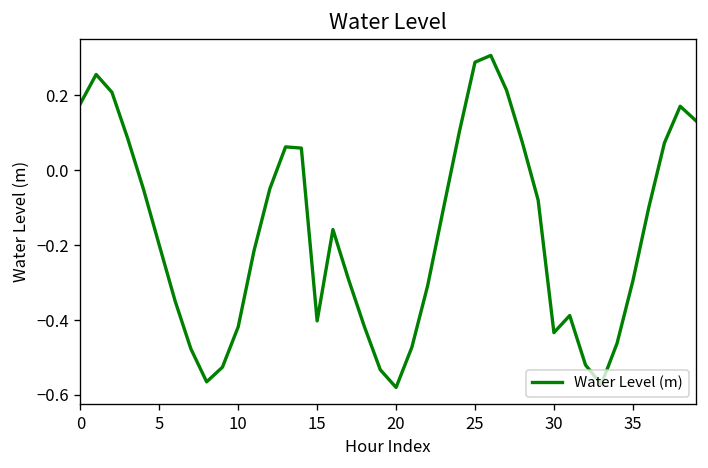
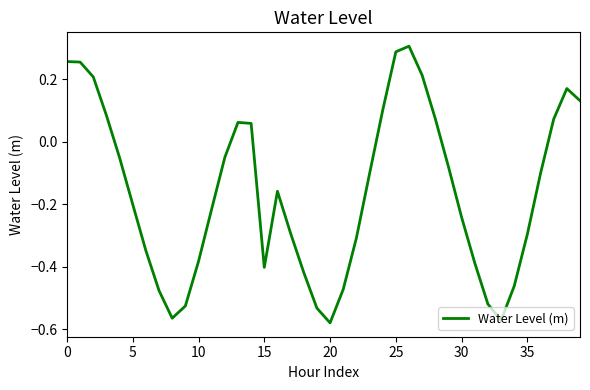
  {
-   "0": 0.18,
+   "0": 0.26,
    "5": -0.20,
-   "10": -0.42,
+   "10": -0.38,
    "15": -0.40,
    "20": -0.58,
    "25": 0.29,
-   "30": -0.43,
+   "30": -0.24,
    "35": -0.30
  }
